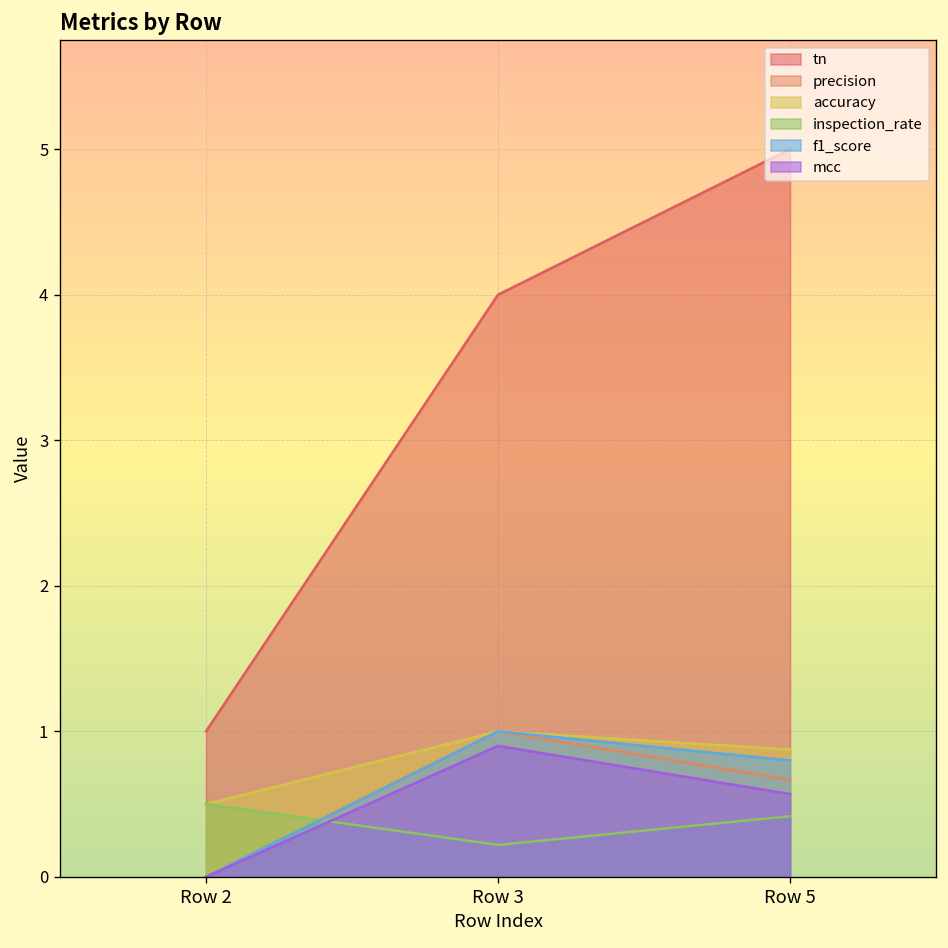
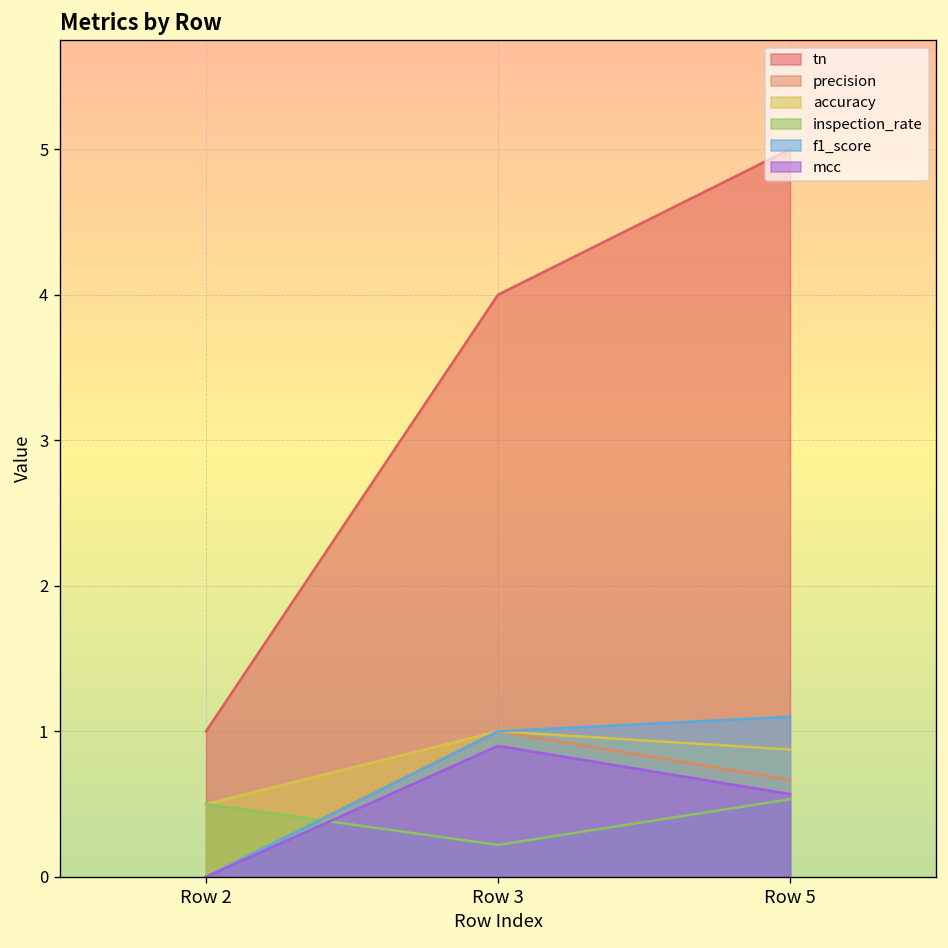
  {
    "inspection_rate": {
      "Row 3": 0.22,
-     "Row 5": 0.42
+     "Row 5": 0.53
    },
    "f1_score": {
-     "Row 5": 0.8
+     "Row 5": 1.1
    },
    "mcc": {
      "Row 3": 0.90,
      "Row 5": 0.57
    }
  }
